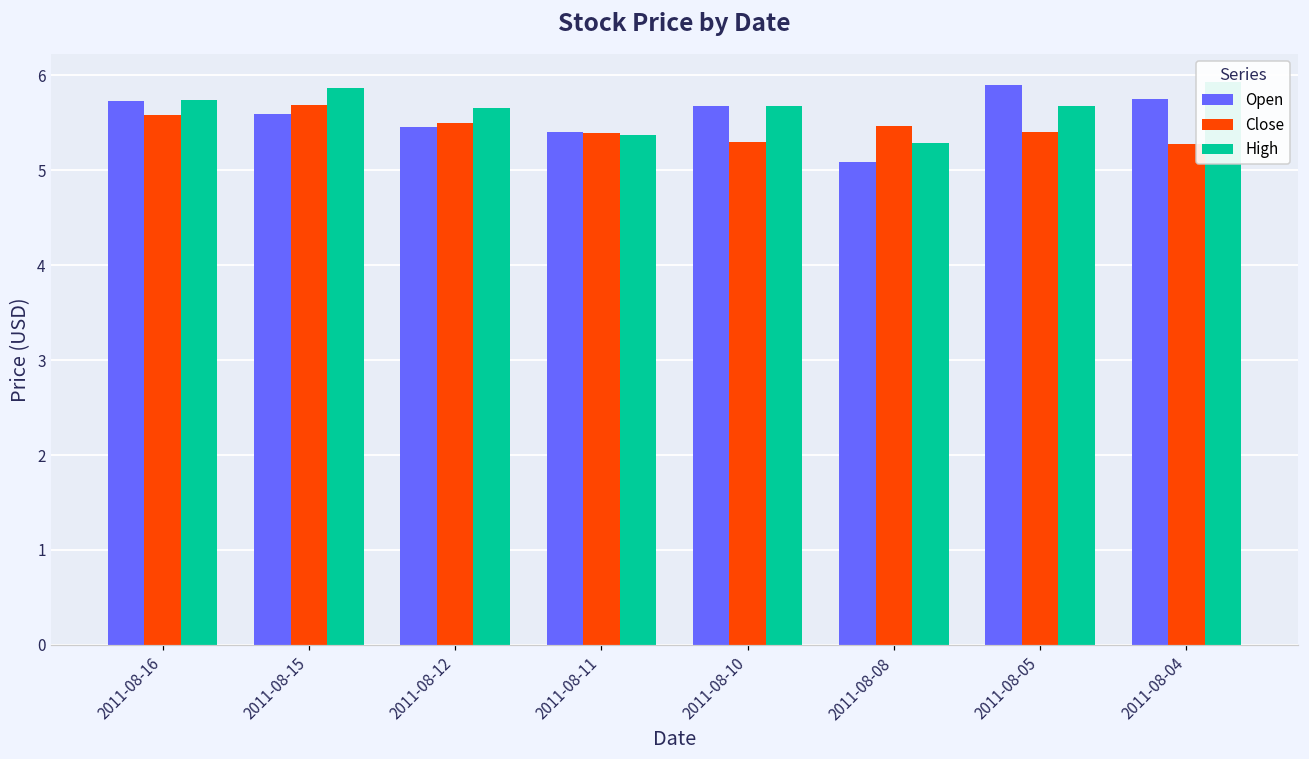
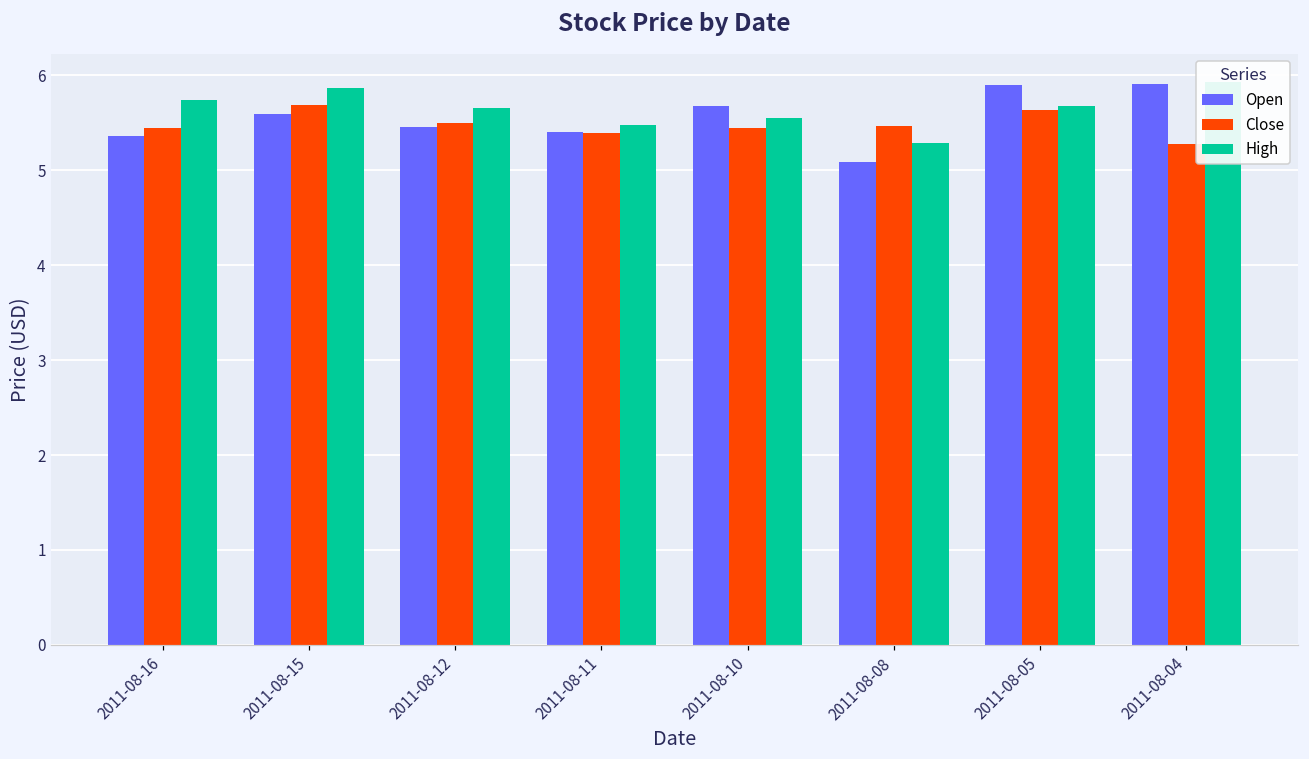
  {
    "Open": {
-     "2011-08-16": 5.7,
+     "2011-08-16": 5.4,
      "2011-08-15": 5.6,
      "2011-08-12": 5.5,
      "2011-08-11": 5.4,
      "2011-08-10": 5.7,
      "2011-08-08": 5.1,
      "2011-08-05": 5.9,
-     "2011-08-04": 5.8
+     "2011-08-04": 5.9
    },
    "Close": {
-     "2011-08-16": 5.6,
+     "2011-08-16": 5.4,
      "2011-08-15": 5.7,
      "2011-08-12": 5.5,
      "2011-08-11": 5.4,
-     "2011-08-10": 5.3,
+     "2011-08-10": 5.4,
      "2011-08-08": 5.5,
-     "2011-08-05": 5.4,
+     "2011-08-05": 5.6,
      "2011-08-04": 5.3
    },
    "High": {
      "2011-08-16": 5.7,
      "2011-08-15": 5.9,
      "2011-08-12": 5.7,
-     "2011-08-11": 5.4,
-     "2011-08-10": 5.7,
+     "2011-08-11": 5.5,
+     "2011-08-10": 5.6,
      "2011-08-08": 5.3,
      "2011-08-05": 5.7
    }
  }
